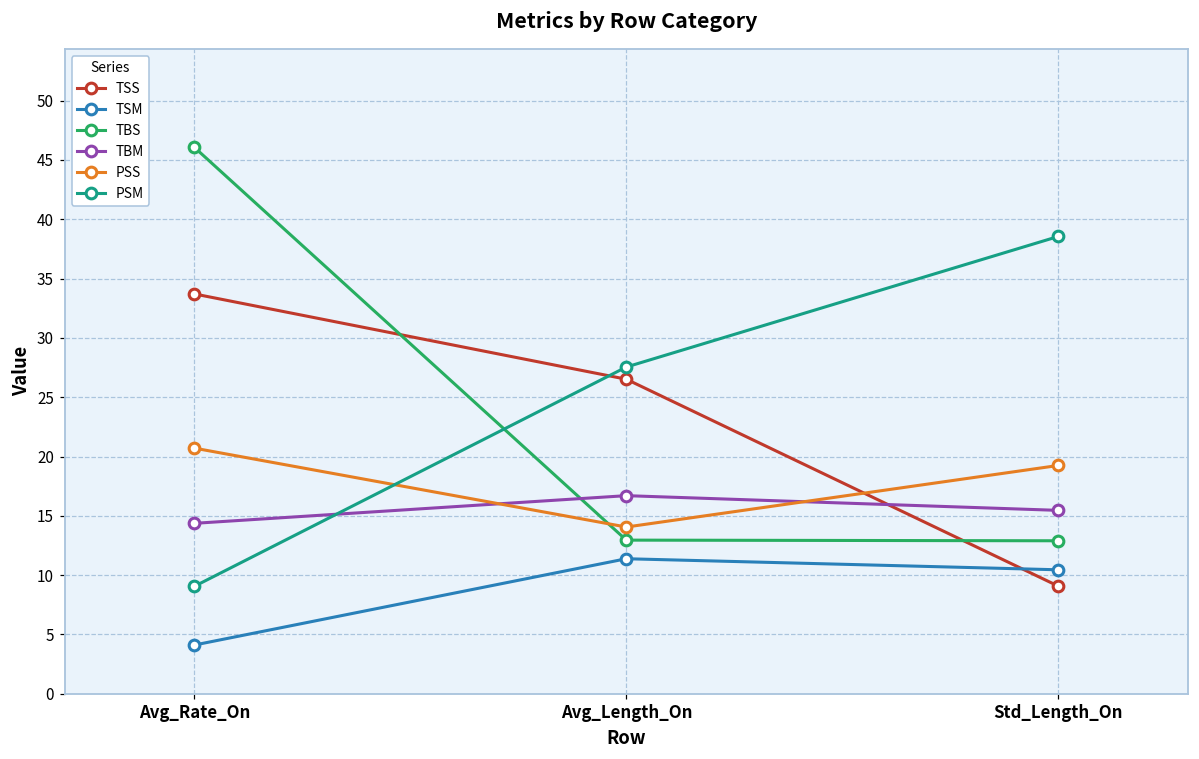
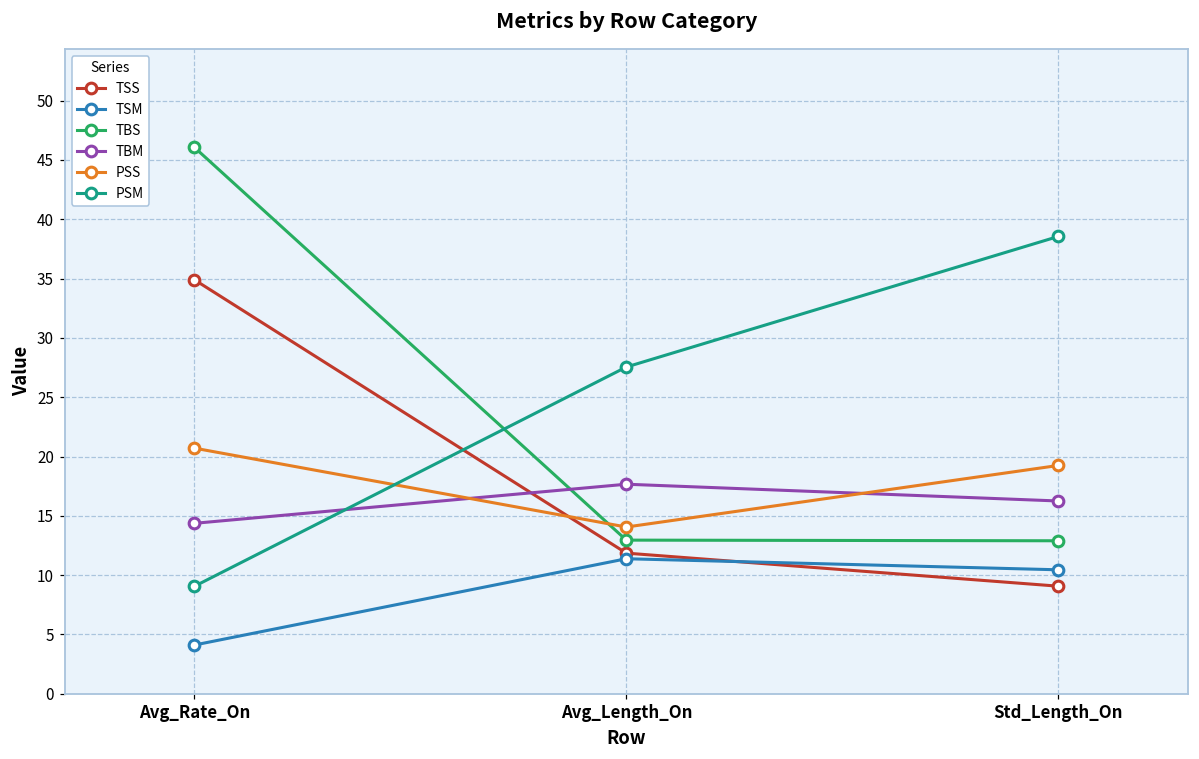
  {
    "TSS": {
-     "Avg_Rate_On": 33.7,
-     "Avg_Length_On": 26.5,
+     "Avg_Rate_On": 34.9,
+     "Avg_Length_On": 11.9,
      "Std_Length_On": 9.1
    },
    "TSM": {
      "Avg_Rate_On": 4.1,
      "Avg_Length_On": 11.4,
      "Std_Length_On": 10.5
    },
    "TBM": {
      "Avg_Rate_On": 14.4,
-     "Avg_Length_On": 16.7,
-     "Std_Length_On": 15.5
+     "Avg_Length_On": 17.7,
+     "Std_Length_On": 16.3
    },
    "PSS": {
      "Avg_Rate_On": 20.7,
      "Avg_Length_On": 14.1,
      "Std_Length_On": 19.2
    }
  }
